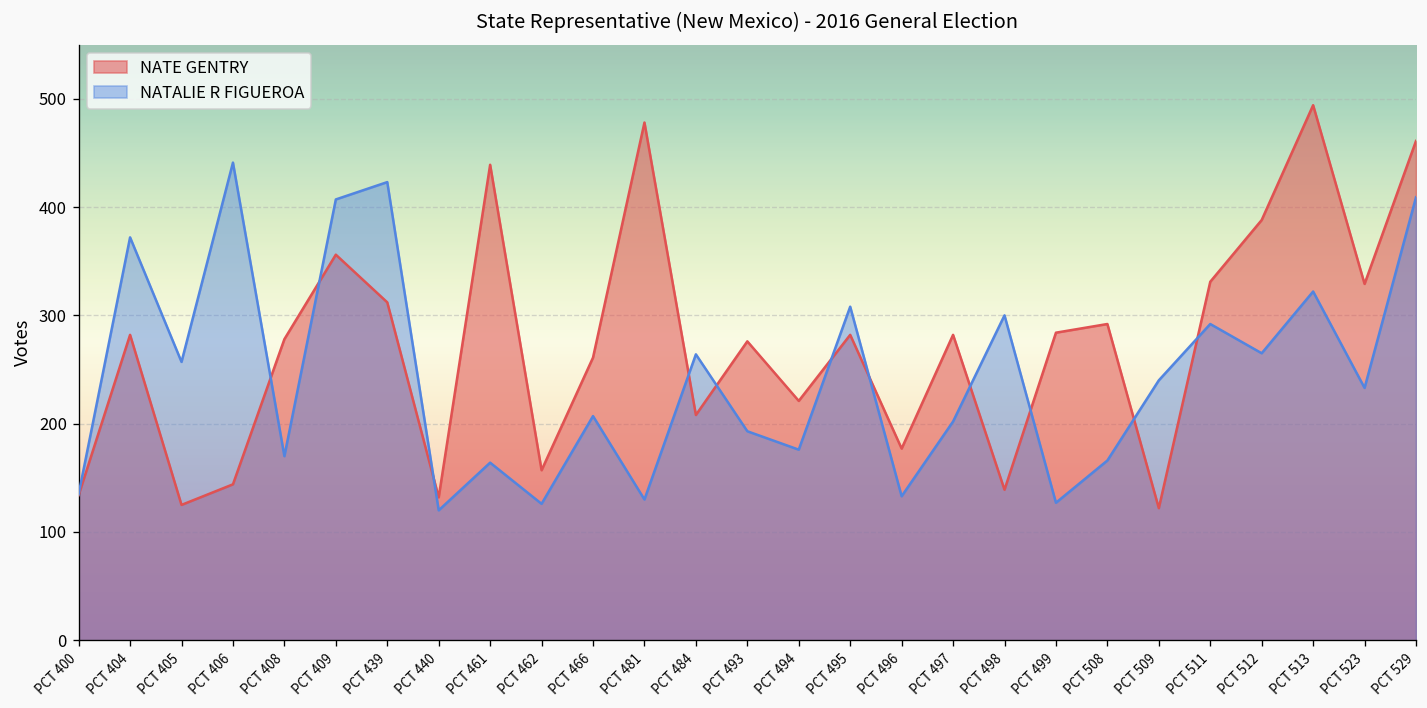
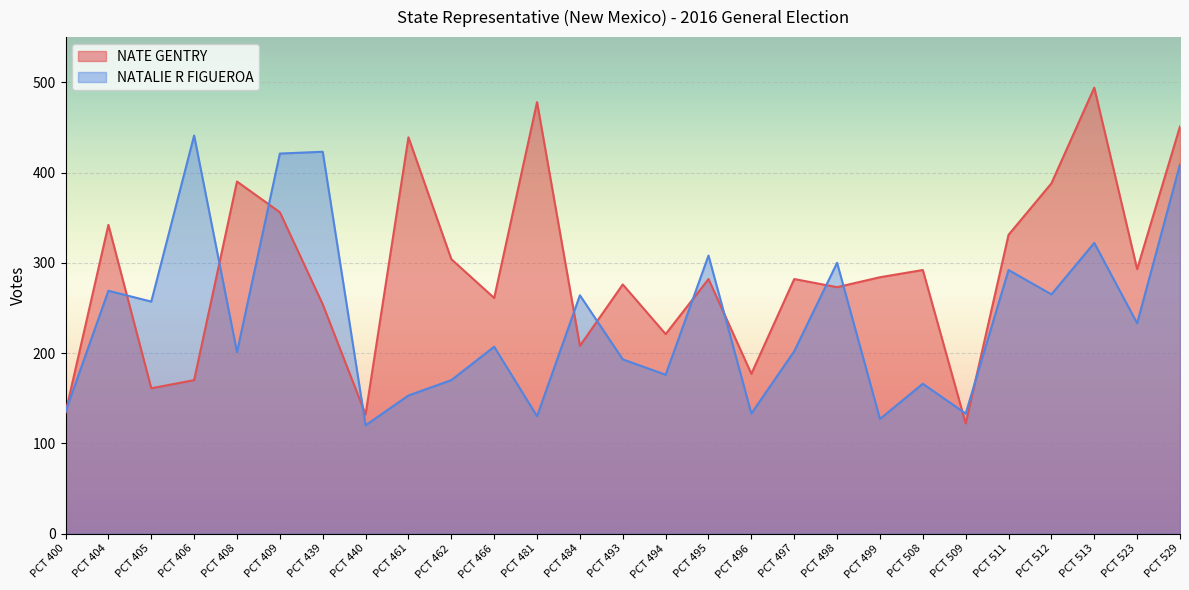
  {
    "NATE GENTRY": {
-     "PCT 404": 280,
-     "PCT 405": 130,
-     "PCT 406": 140,
-     "PCT 408": 280,
+     "PCT 404": 340,
+     "PCT 405": 160,
+     "PCT 406": 170,
+     "PCT 408": 390,
      "PCT 409": 360,
-     "PCT 439": 310,
+     "PCT 439": 250,
      "PCT 440": 130,
      "PCT 461": 440,
-     "PCT 462": 160,
+     "PCT 462": 300,
      "PCT 466": 260,
      "PCT 481": 480,
      "PCT 484": 210,
      "PCT 493": 280,
      "PCT 494": 220,
      "PCT 495": 280,
      "PCT 496": 180,
      "PCT 497": 280,
-     "PCT 498": 140,
+     "PCT 498": 270,
      "PCT 499": 280,
      "PCT 508": 290,
      "PCT 509": 120,
      "PCT 511": 330,
      "PCT 512": 390,
      "PCT 513": 490,
-     "PCT 523": 330,
-     "PCT 529": 460
+     "PCT 523": 290,
+     "PCT 529": 450
    },
    "NATALIE R FIGUEROA": {
-     "PCT 404": 370,
+     "PCT 404": 270,
      "PCT 405": 260,
      "PCT 406": 440,
-     "PCT 408": 170,
-     "PCT 409": 410,
+     "PCT 408": 200,
+     "PCT 409": 420,
      "PCT 439": 420,
      "PCT 440": 120,
-     "PCT 461": 160,
-     "PCT 462": 130,
+     "PCT 461": 150,
+     "PCT 462": 170,
      "PCT 466": 210,
      "PCT 481": 130,
      "PCT 484": 260,
      "PCT 493": 190,
      "PCT 494": 180,
      "PCT 495": 310,
      "PCT 496": 130,
      "PCT 497": 200,
      "PCT 498": 300,
      "PCT 499": 130,
      "PCT 508": 170,
-     "PCT 509": 240,
+     "PCT 509": 130,
      "PCT 511": 290,
      "PCT 512": 270,
      "PCT 513": 320,
      "PCT 523": 230,
      "PCT 529": 410
    }
  }
